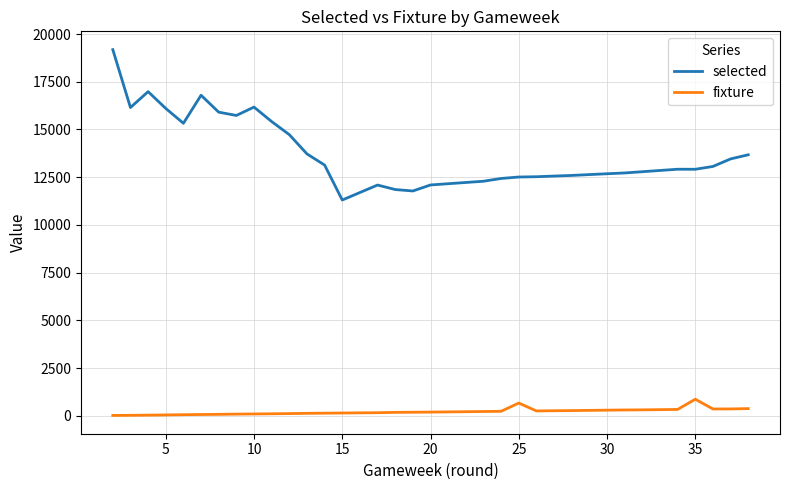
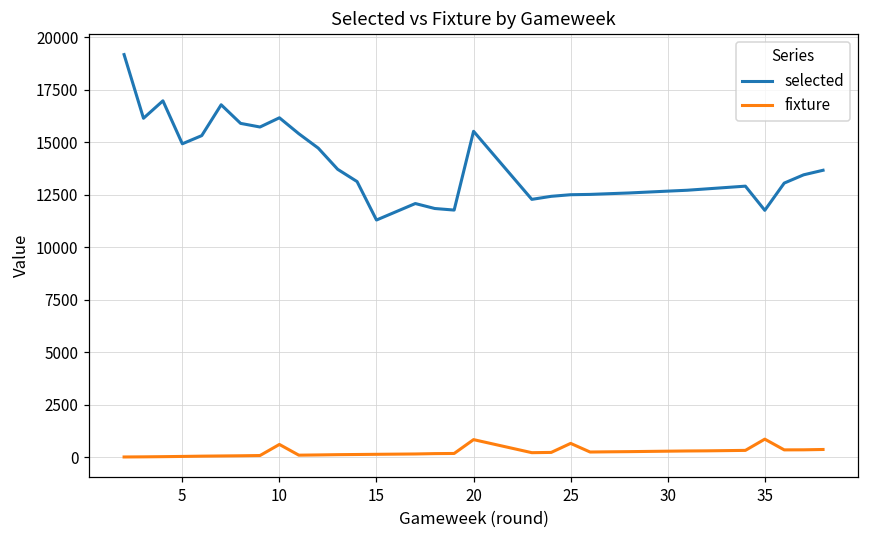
  {
    "selected": {
-     "5": 16100,
+     "5": 14900,
      "10": 16200,
      "15": 11300,
-     "20": 12100,
+     "20": 15500,
      "25": 12500,
      "30": 12700,
-     "35": 12900
+     "35": 11800
    },
    "fixture": {
      "5": 0,
-     "10": 100,
+     "10": 600,
      "15": 100,
-     "20": 200,
+     "20": 800,
      "25": 700,
      "30": 300,
      "35": 900
    }
  }
